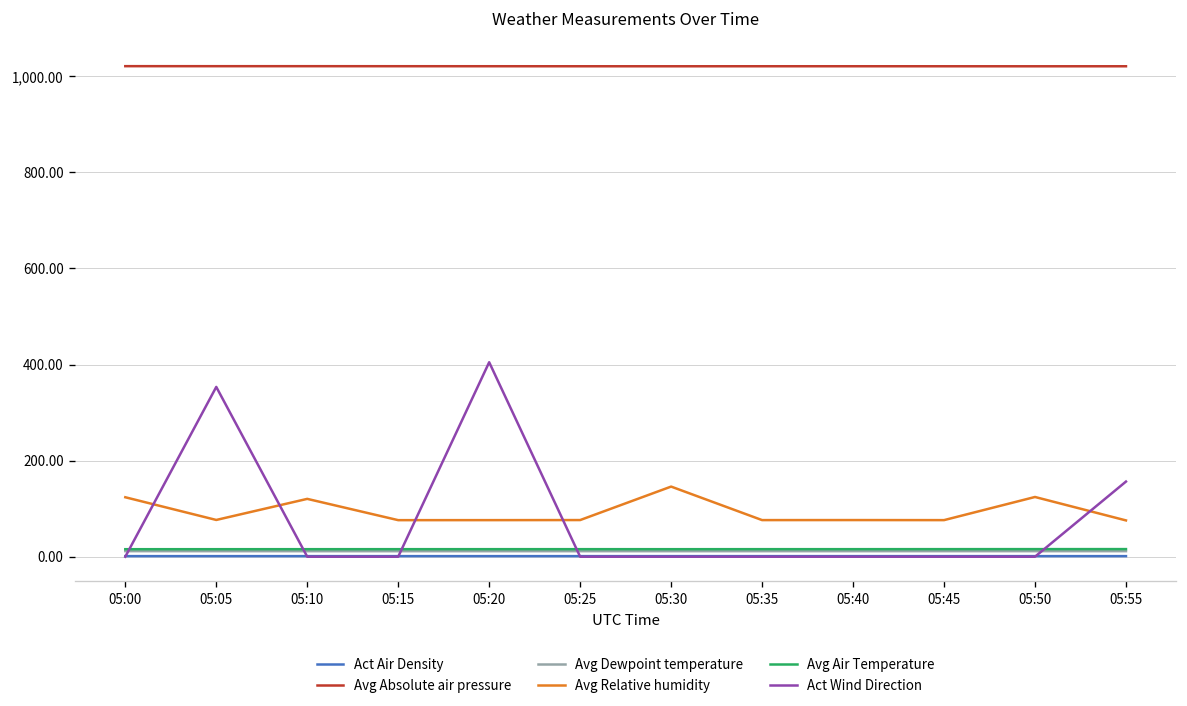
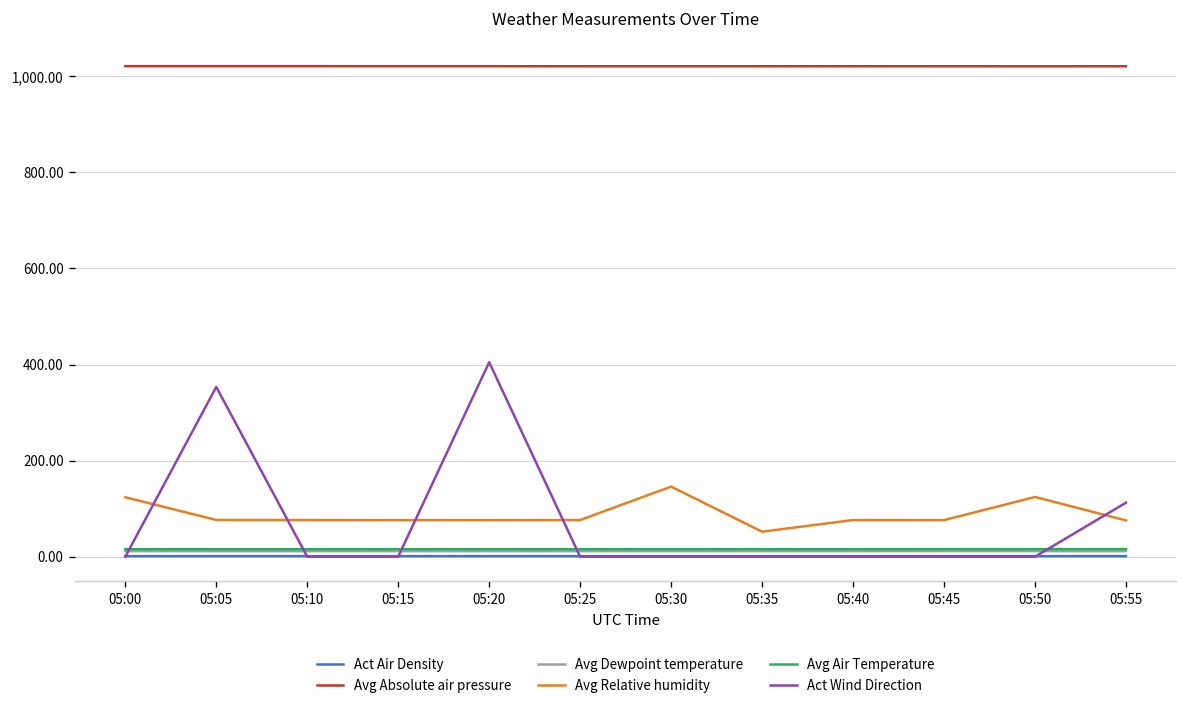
  {
    "Act Air Density": {
      "05:05": "0",
      "05:20": "0",
      "05:55": "0"
    },
    "Avg Absolute air pressure": {
      "05:00": "1,020",
      "05:05": "1,020",
      "05:10": "1,020",
      "05:15": "1,020",
      "05:20": "1,020",
      "05:25": "1,020",
      "05:30": "1,020",
      "05:35": "1,020",
      "05:40": "1,020",
      "05:45": "1,020",
      "05:50": "1,020",
      "05:55": "1,020"
    },
    "Avg Relative humidity": {
      "05:00": "120",
      "05:05": "80",
-     "05:10": "120",
+     "05:10": "80",
      "05:15": "80",
      "05:20": "80",
      "05:25": "80",
      "05:30": "150",
-     "05:35": "80",
+     "05:35": "50",
      "05:40": "80",
      "05:45": "80",
      "05:50": "120",
      "05:55": "80"
    },
    "Act Wind Direction": {
      "05:05": "350",
      "05:20": "400",
-     "05:55": "160"
+     "05:55": "110"
    }
  }
